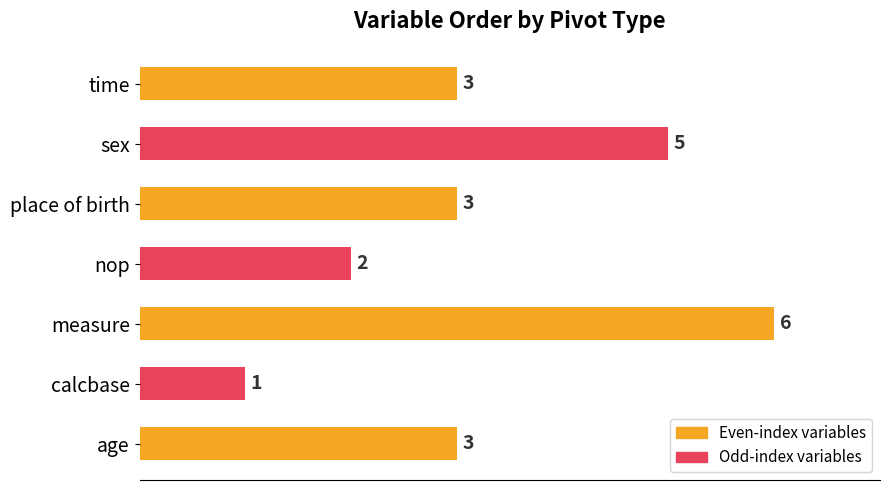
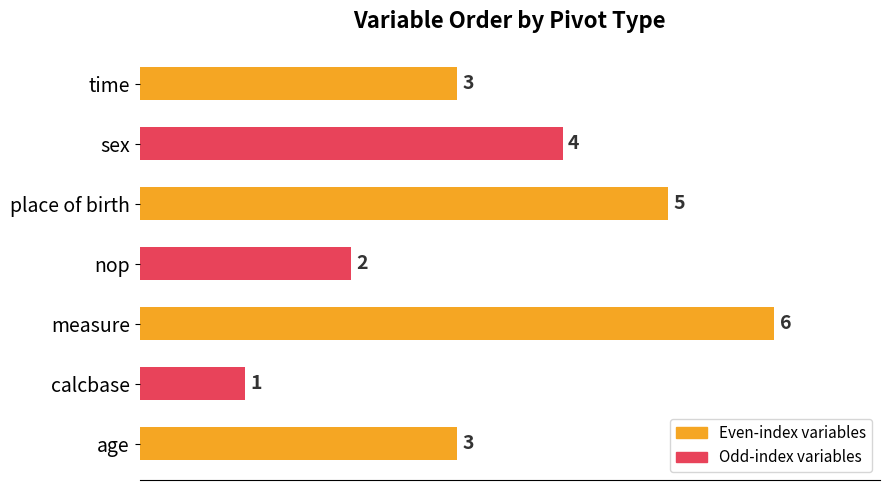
  {
    "time": 3,
-   "sex": 5,
-   "place of birth": 3,
+   "sex": 4,
+   "place of birth": 5,
    "nop": 2,
    "measure": 6,
    "calcbase": 1,
    "age": 3
  }
